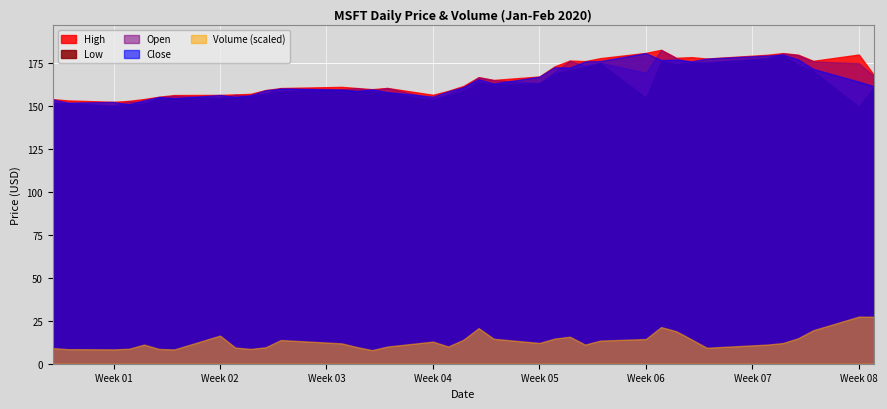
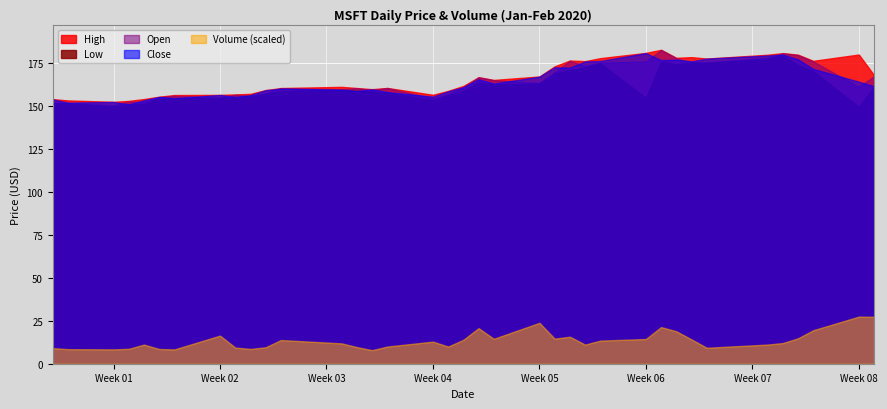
  {
    "High": {
      "Week 08": 180
    },
    "Low": {
      "Week 06": 154,
      "Week 08": 149
    },
    "Open": {
-     "Week 06": 169,
-     "Week 08": 175
+     "Week 06": 176,
+     "Week 08": 161
    },
    "Close": {
      "Week 08": 164
    },
    "Volume (scaled)": {
      "Week 01": 8,
      "Week 02": 16,
      "Week 04": 13,
-     "Week 05": 12,
+     "Week 05": 24,
      "Week 06": 14,
      "Week 08": 27
    }
  }
